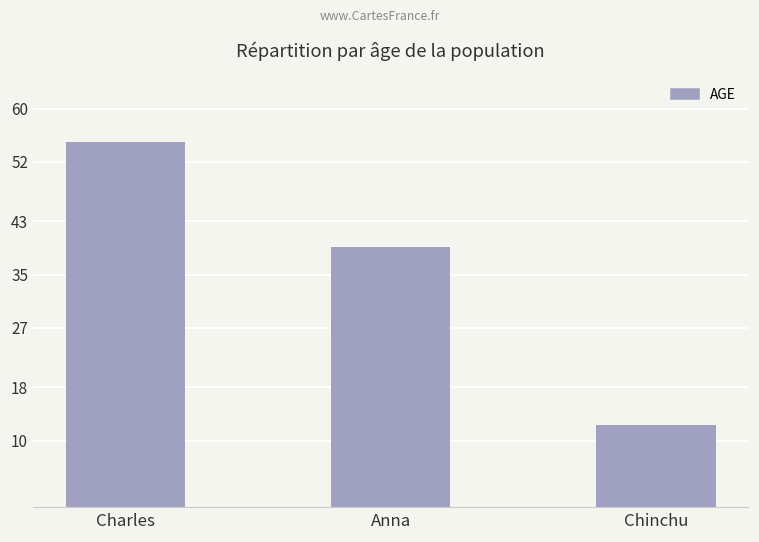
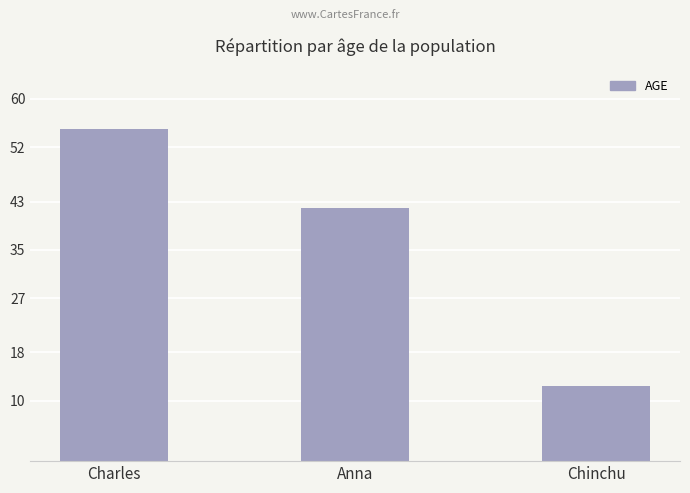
  {
    "Charles": 55,
-   "Anna": 39,
+   "Anna": 42,
    "Chinchu": 12
  }
